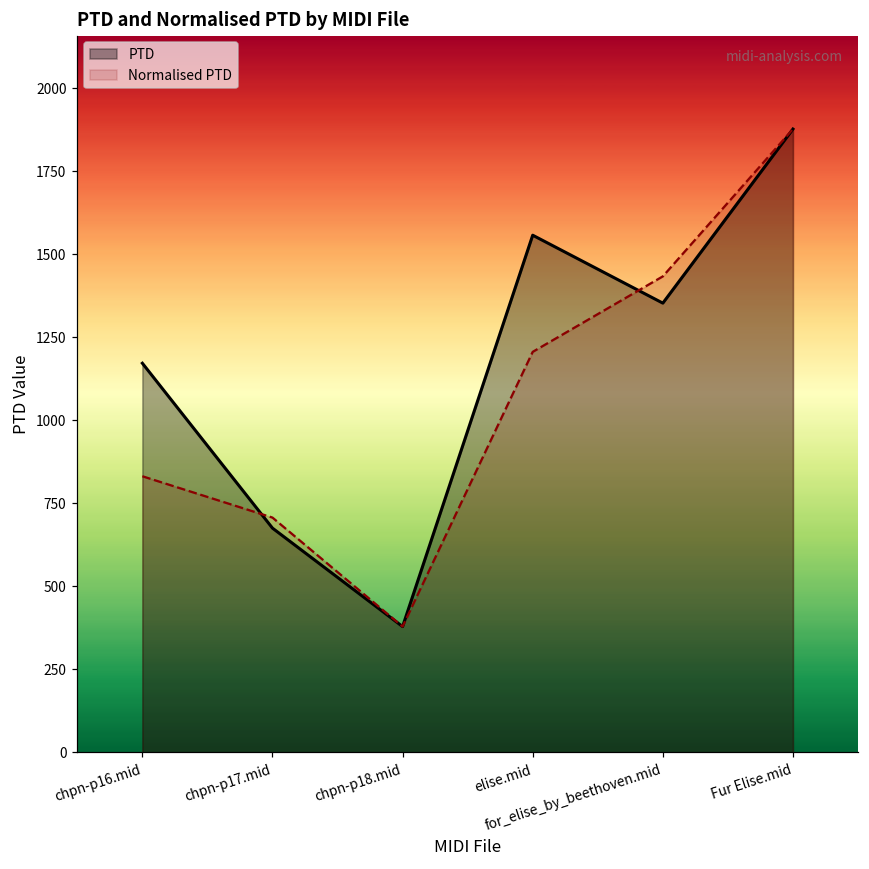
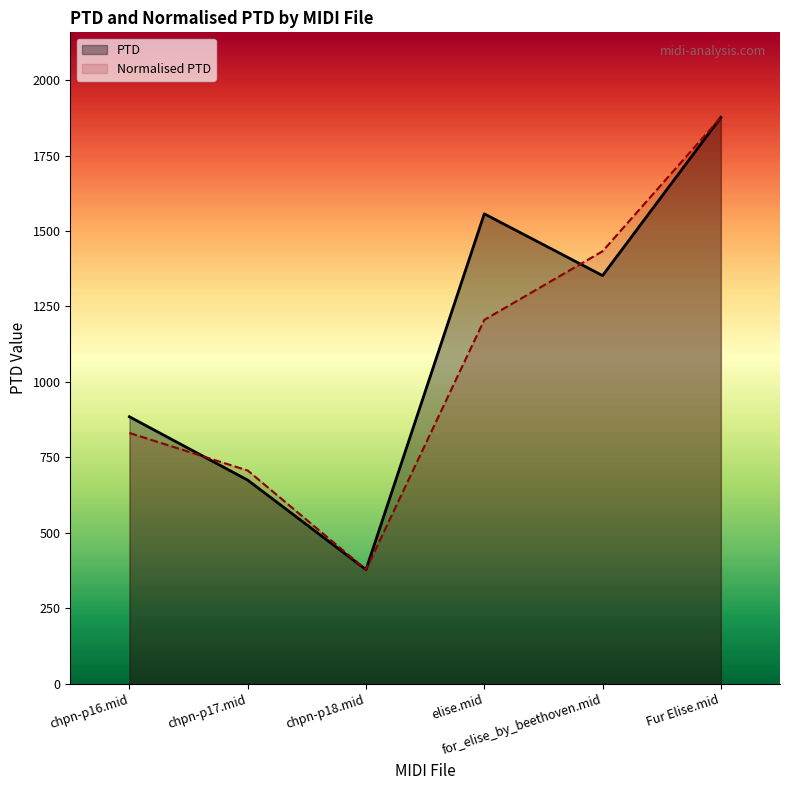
  {
    "PTD": {
-     "chpn-p16.mid": 1170,
+     "chpn-p16.mid": 880,
      "chpn-p17.mid": 670,
      "elise.mid": 1560,
      "for_elise_by_beethoven.mid": 1350
    },
    "Normalised PTD": {
      "chpn-p16.mid": 830,
      "chpn-p17.mid": 710,
      "elise.mid": 1210,
      "for_elise_by_beethoven.mid": 1430
    }
  }
